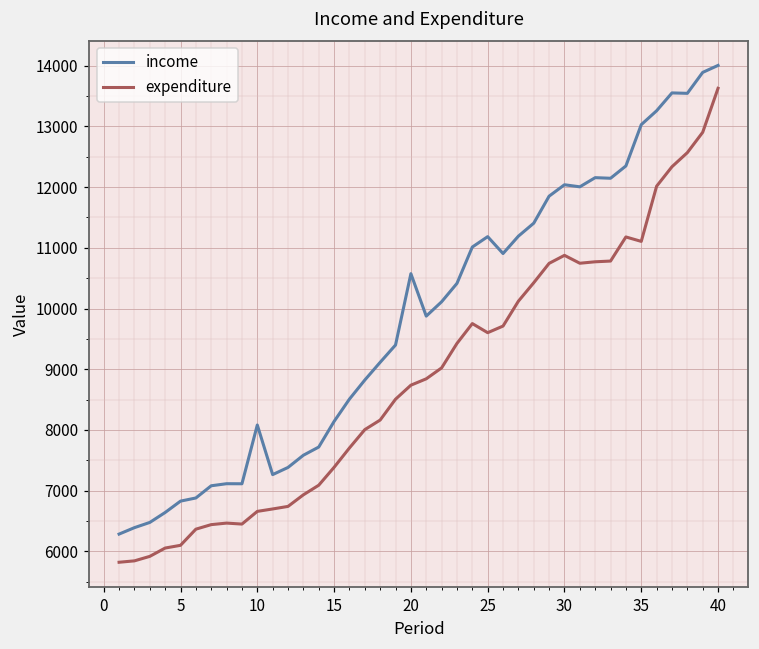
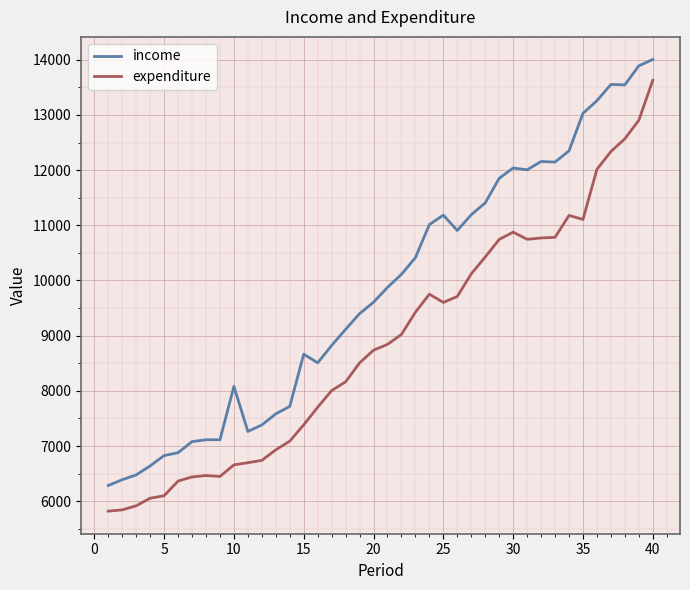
  {
    "income": {
      "5": 6800,
      "10": 8100,
-     "15": 8100,
-     "20": 10600,
+     "15": 8700,
+     "20": 9600,
      "25": 11200,
      "30": 12000,
      "35": 13000,
      "40": 14000
    },
    "expenditure": {
      "5": 6100,
      "10": 6700,
      "15": 7400,
      "20": 8700,
      "25": 9600,
      "30": 10900,
      "35": 11100,
      "40": 13600
    }
  }
